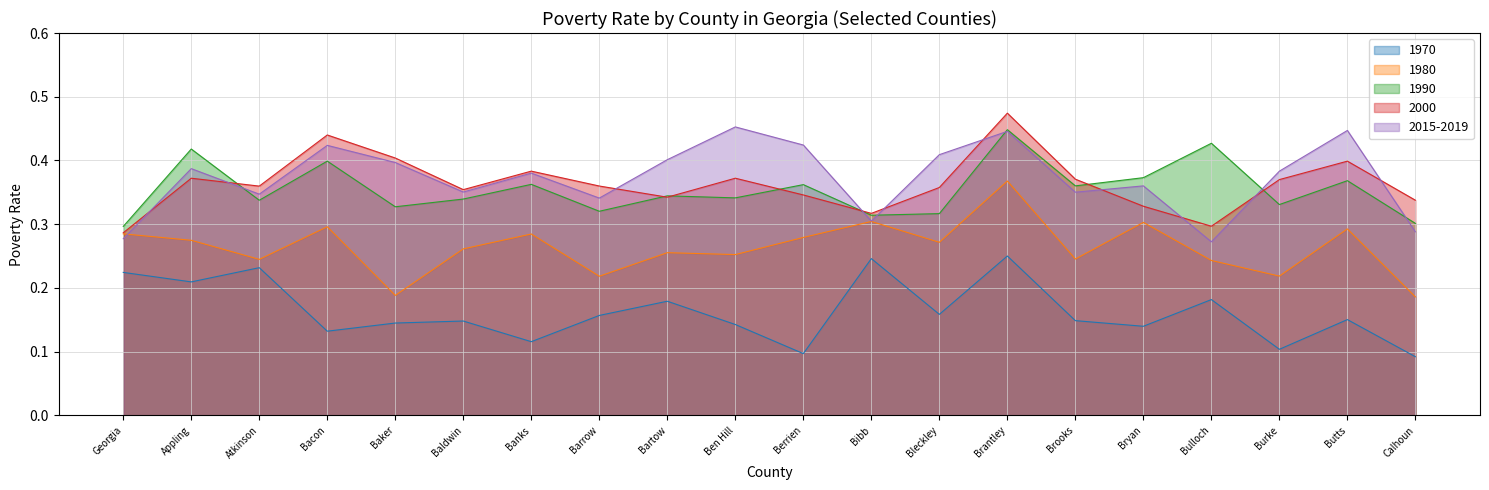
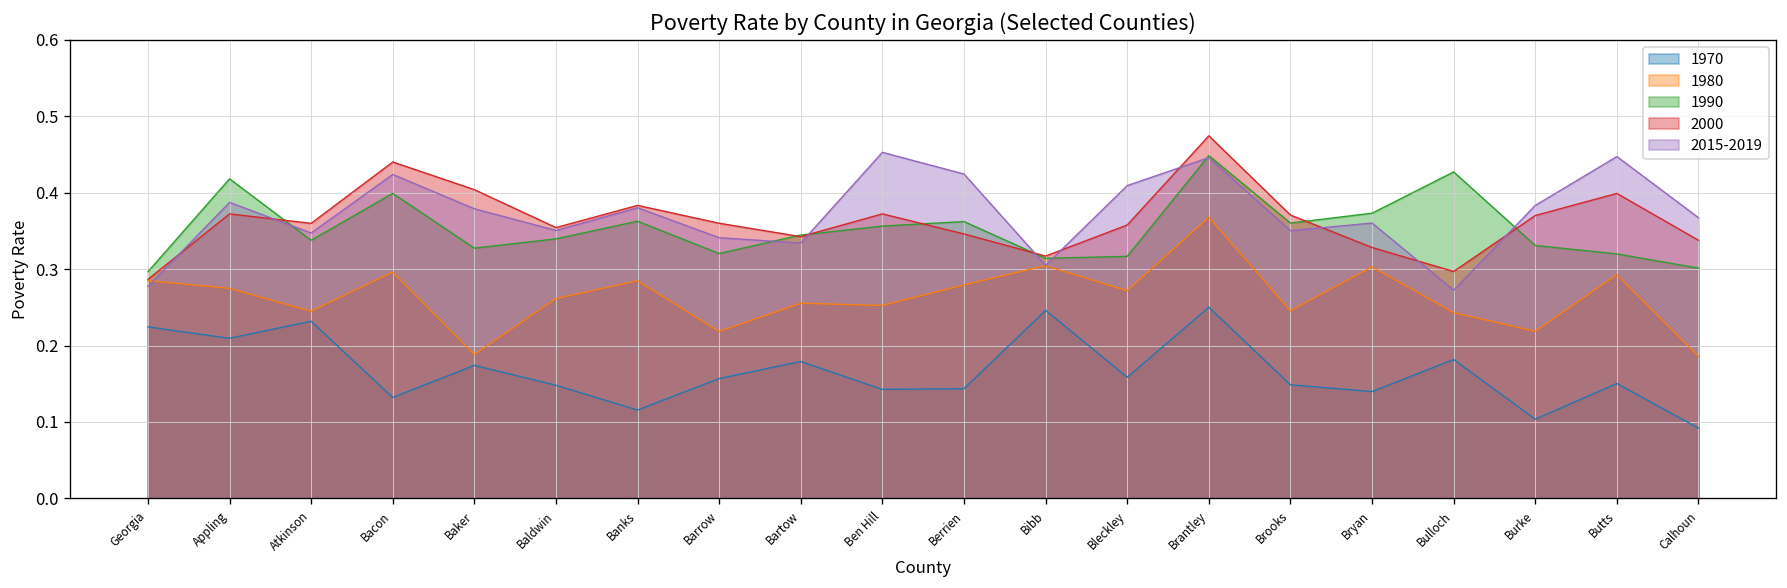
  {
    "1970": {
      "Georgia": 0.22,
      "Appling": 0.21,
      "Atkinson": 0.23,
      "Bacon": 0.13,
-     "Baker": 0.14,
+     "Baker": 0.17,
      "Baldwin": 0.15,
      "Banks": 0.12,
      "Barrow": 0.16,
      "Bartow": 0.18,
      "Ben Hill": 0.14,
-     "Berrien": 0.10,
+     "Berrien": 0.14,
      "Bibb": 0.25,
      "Bleckley": 0.16,
      "Brantley": 0.25,
      "Brooks": 0.15,
      "Bryan": 0.14,
      "Bulloch": 0.18,
      "Burke": 0.10,
      "Butts": 0.15,
      "Calhoun": 0.09
    },
    "1990": {
      "Georgia": 0.30,
      "Appling": 0.42,
      "Atkinson": 0.34,
      "Bacon": 0.40,
      "Baker": 0.33,
      "Baldwin": 0.34,
      "Banks": 0.36,
      "Barrow": 0.32,
-     "Ben Hill": 0.34,
+     "Ben Hill": 0.36,
      "Berrien": 0.36,
      "Bleckley": 0.32,
      "Brooks": 0.36,
      "Bryan": 0.37,
      "Bulloch": 0.43,
      "Burke": 0.33,
-     "Butts": 0.37,
+     "Butts": 0.32,
      "Calhoun": 0.30
    },
    "2015-2019": {
      "Georgia": 0.28,
      "Appling": 0.39,
      "Atkinson": 0.35,
      "Bacon": 0.42,
-     "Baker": 0.40,
+     "Baker": 0.38,
      "Barrow": 0.34,
-     "Bartow": 0.40,
+     "Bartow": 0.33,
      "Ben Hill": 0.45,
      "Berrien": 0.42,
      "Bleckley": 0.41,
      "Brooks": 0.35,
      "Bryan": 0.36,
      "Bulloch": 0.27,
      "Burke": 0.38,
      "Butts": 0.45,
-     "Calhoun": 0.29
+     "Calhoun": 0.37
    }
  }
